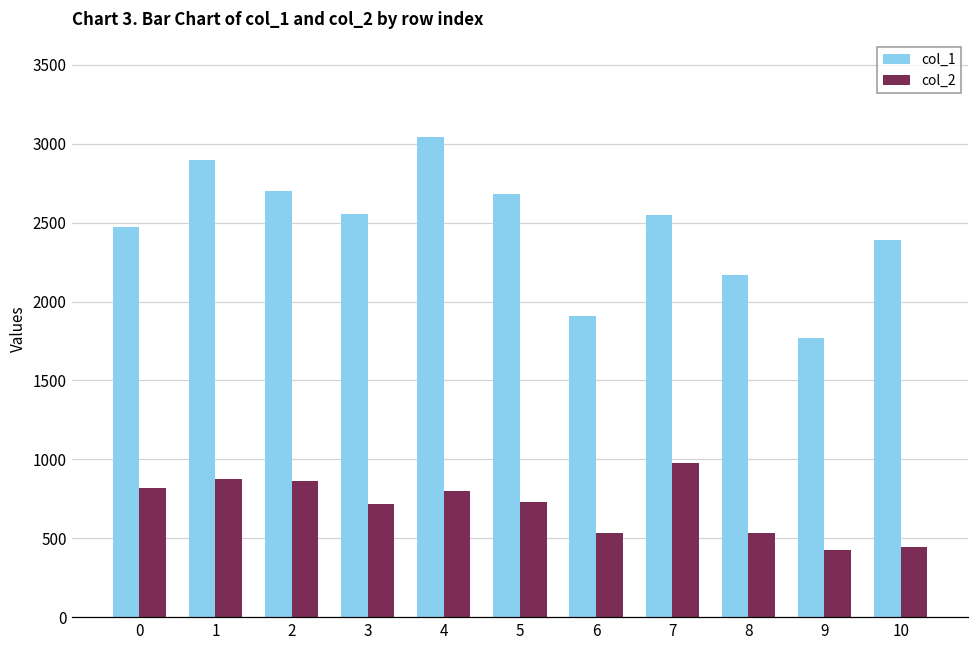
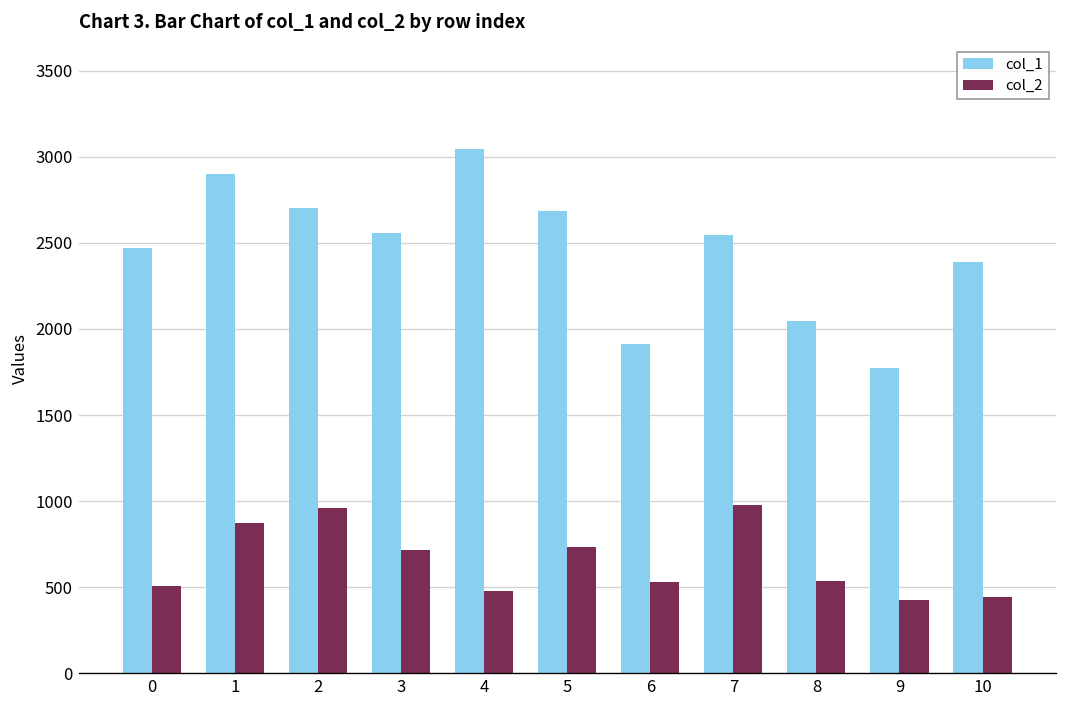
  {
    "col_1": {
      "0": 2470,
      "1": 2900,
      "2": 2700,
      "3": 2560,
      "4": 3040,
      "5": 2680,
      "6": 1910,
      "7": 2550,
-     "8": 2170,
+     "8": 2050,
      "9": 1770,
      "10": 2390
    },
    "col_2": {
-     "0": 820,
+     "0": 510,
      "1": 880,
-     "2": 870,
+     "2": 960,
      "3": 720,
-     "4": 800,
+     "4": 480,
      "5": 730,
      "6": 530,
      "7": 980,
      "8": 530,
      "9": 430,
      "10": 440
    }
  }
